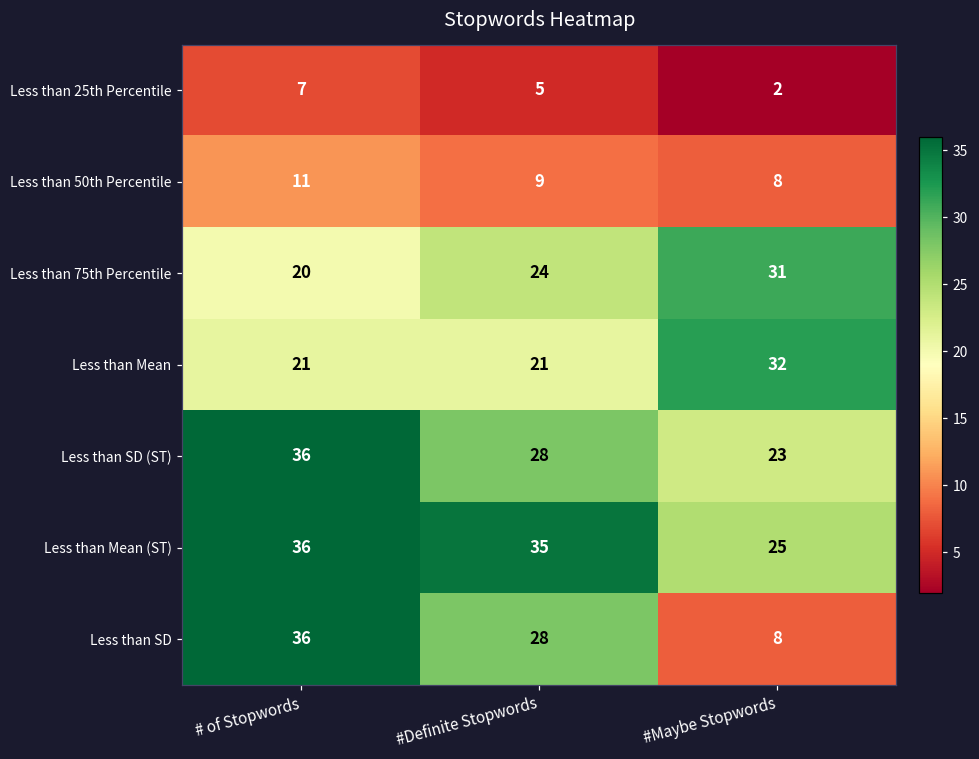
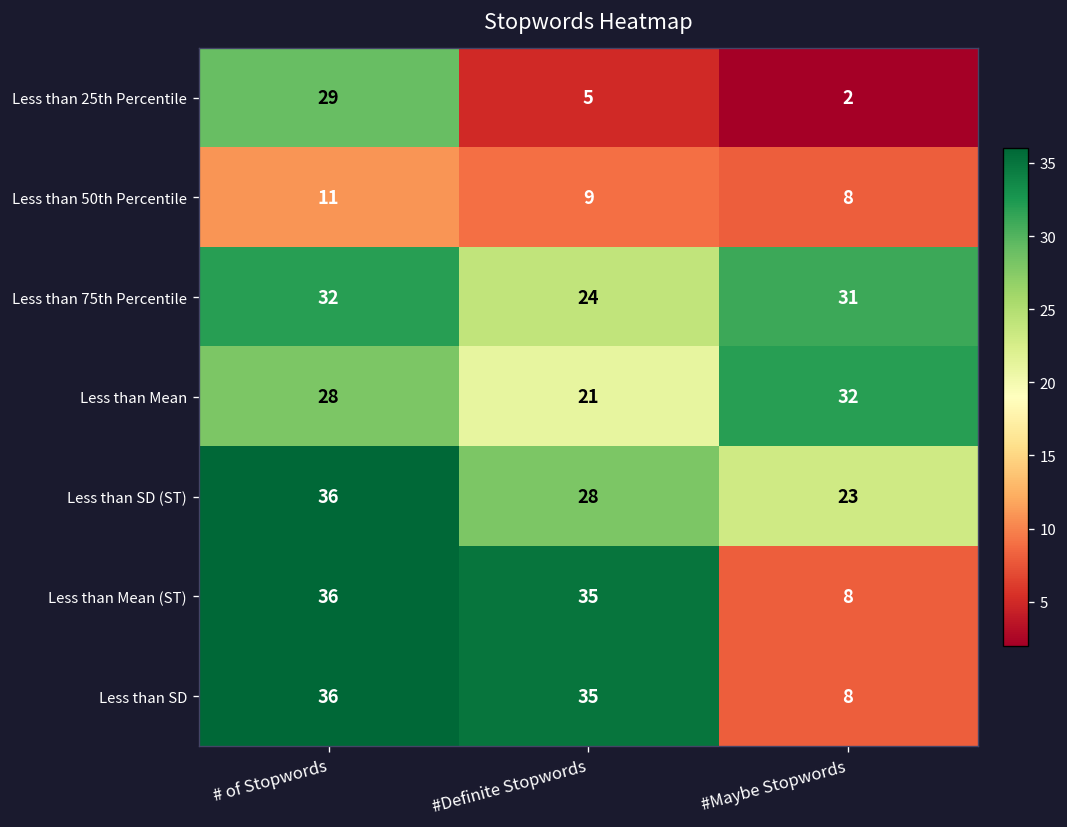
  {
    "Less than 25th Percentile": {
-     "# of Stopwords": 7,
+     "# of Stopwords": 29,
      "#Definite Stopwords": 5,
      "#Maybe Stopwords": 2
    },
    "Less than 50th Percentile": {
      "# of Stopwords": 11,
      "#Definite Stopwords": 9,
      "#Maybe Stopwords": 8
    },
    "Less than 75th Percentile": {
-     "# of Stopwords": 20,
+     "# of Stopwords": 32,
      "#Definite Stopwords": 24,
      "#Maybe Stopwords": 31
    },
    "Less than Mean": {
-     "# of Stopwords": 21,
+     "# of Stopwords": 28,
      "#Definite Stopwords": 21,
      "#Maybe Stopwords": 32
    },
    "Less than SD (ST)": {
      "# of Stopwords": 36,
      "#Definite Stopwords": 28,
      "#Maybe Stopwords": 23
    },
    "Less than Mean (ST)": {
      "# of Stopwords": 36,
      "#Definite Stopwords": 35,
-     "#Maybe Stopwords": 25
+     "#Maybe Stopwords": 8
    },
    "Less than SD": {
      "# of Stopwords": 36,
-     "#Definite Stopwords": 28,
+     "#Definite Stopwords": 35,
      "#Maybe Stopwords": 8
    }
  }
